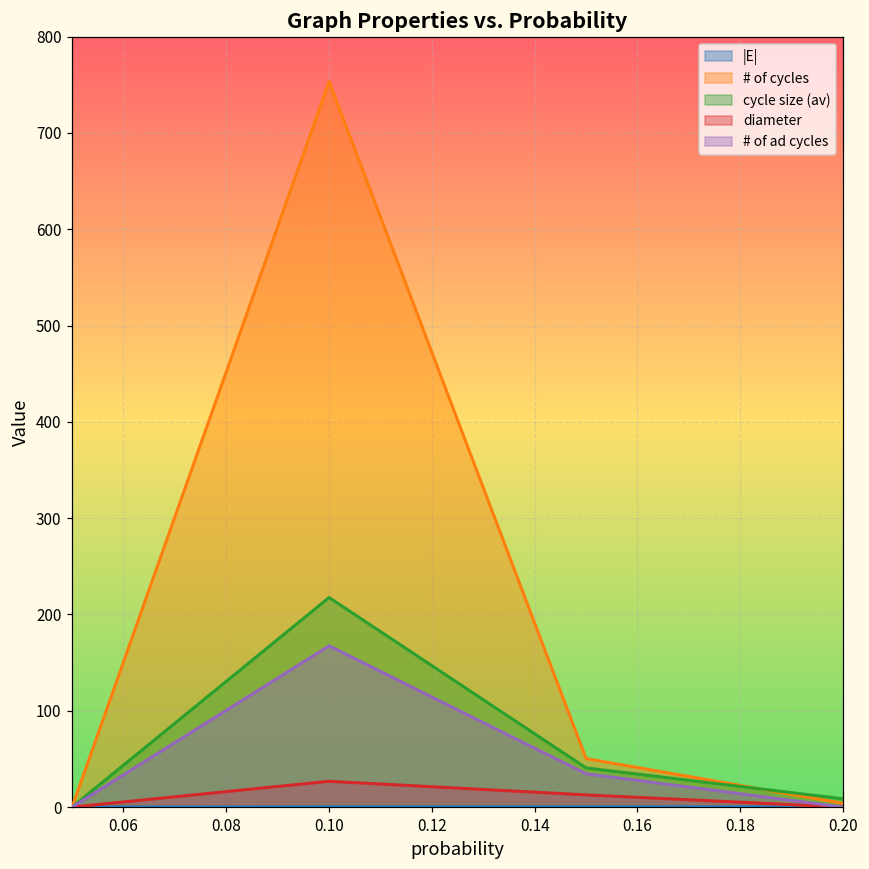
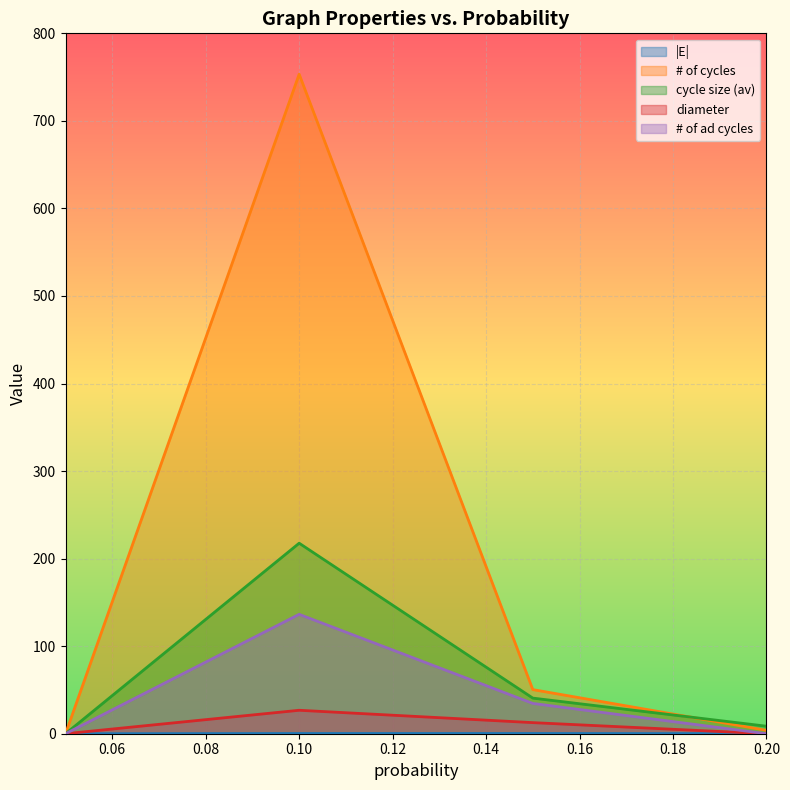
  {
    "|E|": {
      "0.10": 0
    },
    "cycle size (av)": {
      "0.10": 220,
      "0.20": 10
    },
    "# of ad cycles": {
-     "0.10": 170
+     "0.10": 140
    }
  }
